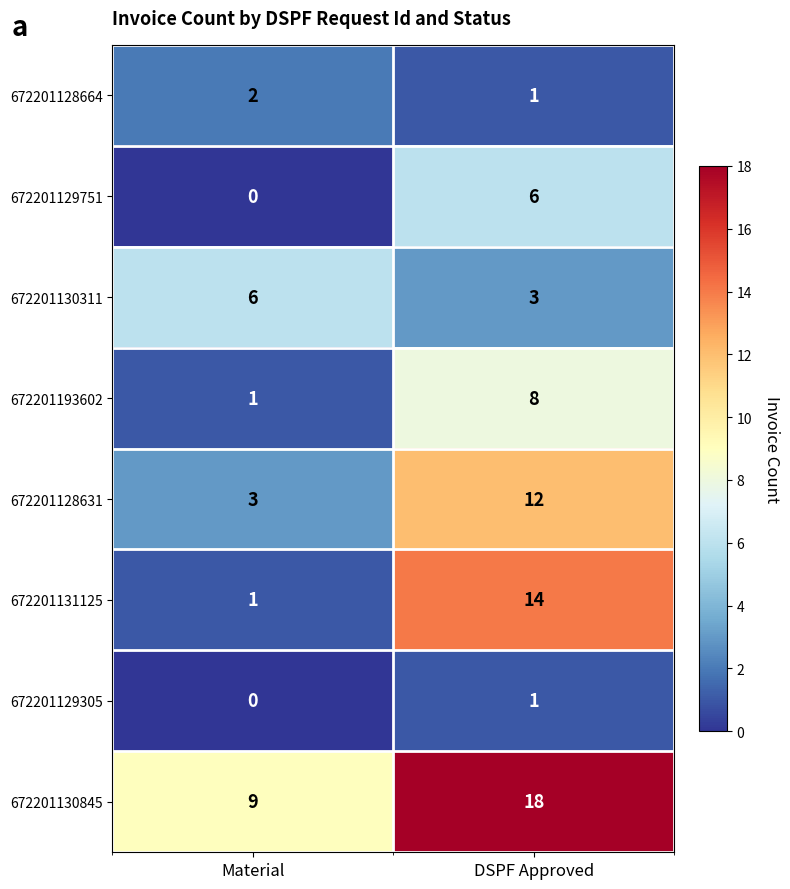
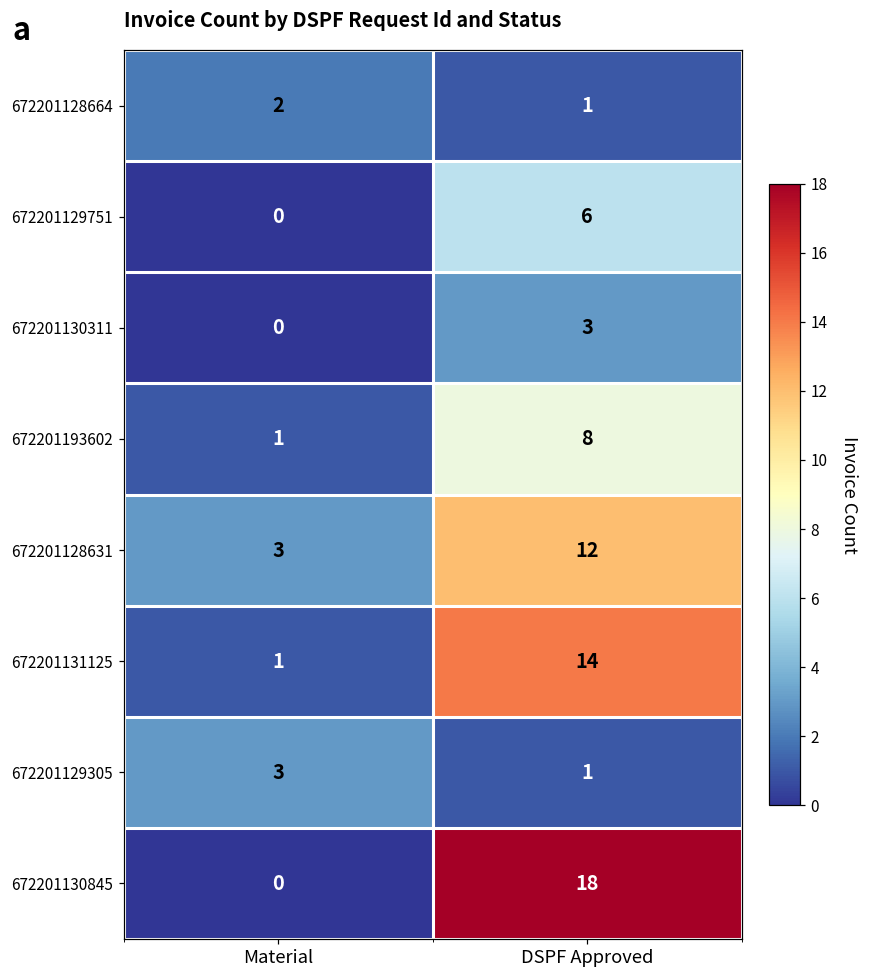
  {
    "672201128664": {
      "Material": 2,
      "DSPF Approved": 1
    },
    "672201129751": {
      "Material": 0,
      "DSPF Approved": 6
    },
    "672201130311": {
-     "Material": 6,
+     "Material": 0,
      "DSPF Approved": 3
    },
    "672201193602": {
      "Material": 1,
      "DSPF Approved": 8
    },
    "672201128631": {
      "Material": 3,
      "DSPF Approved": 12
    },
    "672201131125": {
      "Material": 1,
      "DSPF Approved": 14
    },
    "672201129305": {
-     "Material": 0,
+     "Material": 3,
      "DSPF Approved": 1
    },
    "672201130845": {
-     "Material": 9,
+     "Material": 0,
      "DSPF Approved": 18
    }
  }
